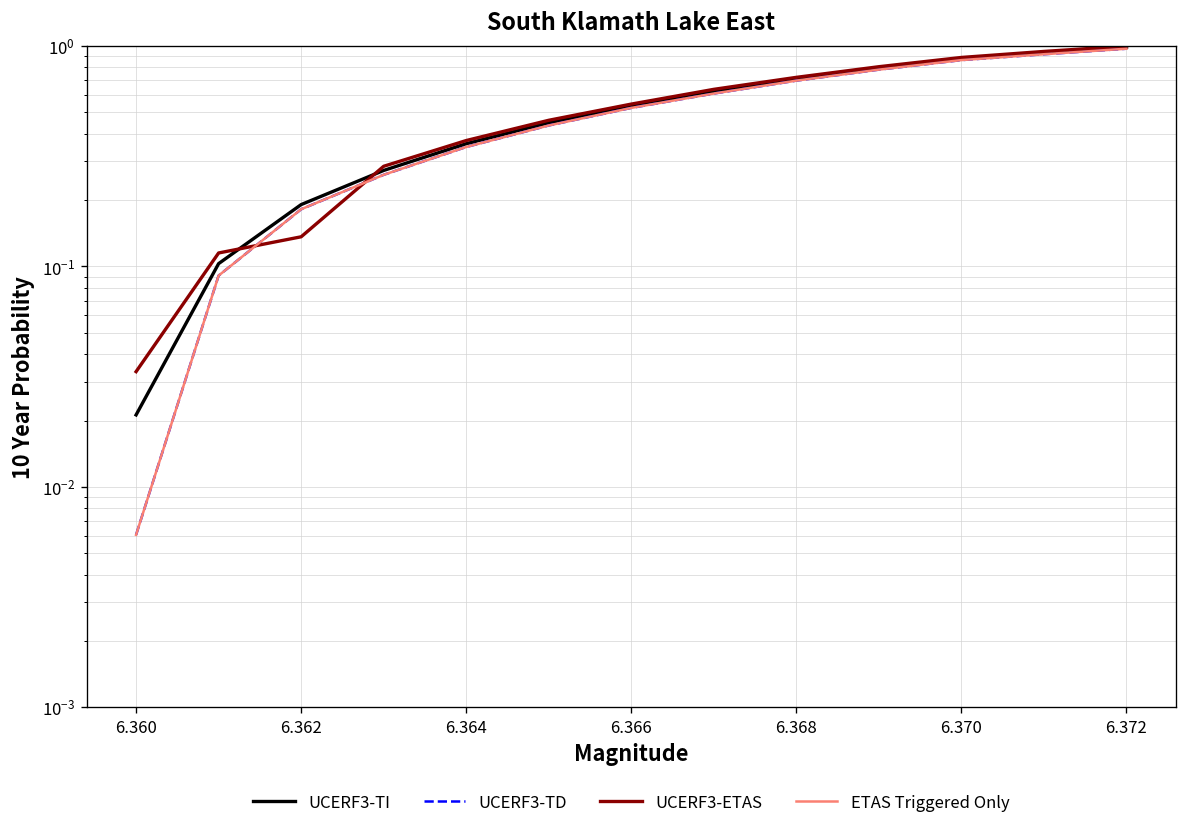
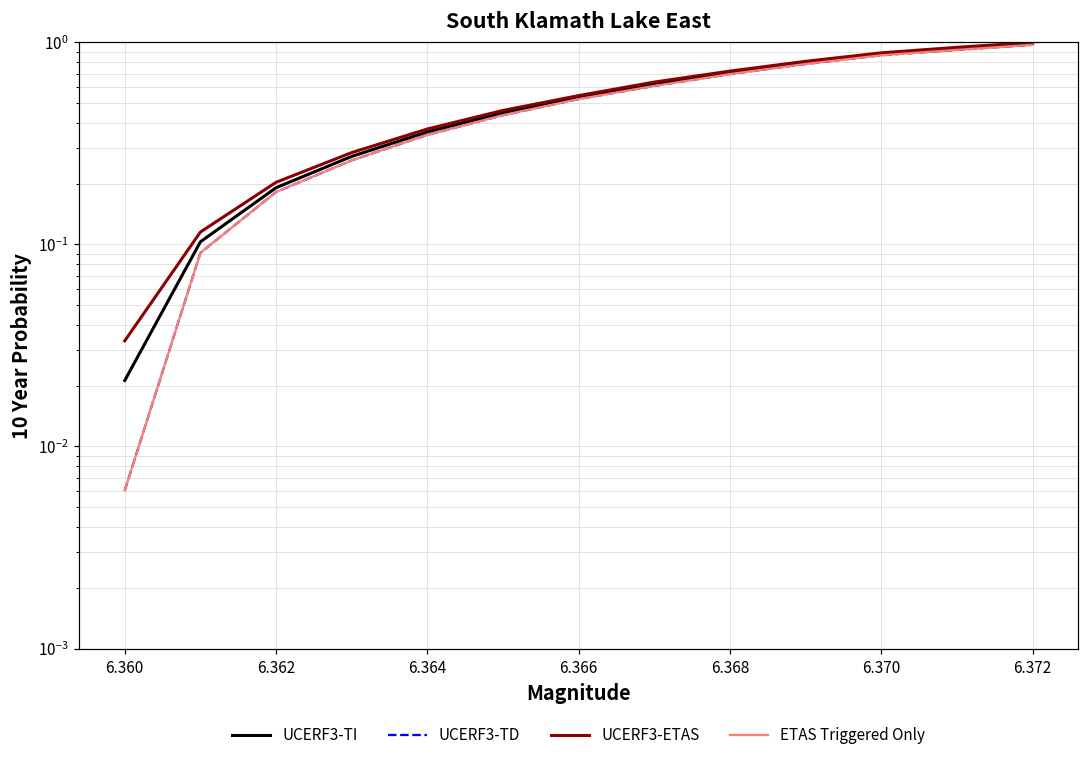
  {
    "UCERF3-TI": {
      "6.360": 0.021,
      "6.362": 0.19,
      "6.364": 0.36
    },
    "ETAS Triggered Only": {
      "6.360": 0.0061,
      "6.362": 0.18,
      "6.364": 0.35
    },
    "UCERF3-ETAS": {
      "6.360": 0.033,
-     "6.362": 0.14,
+     "6.362": 0.20,
      "6.364": 0.37
    }
  }
